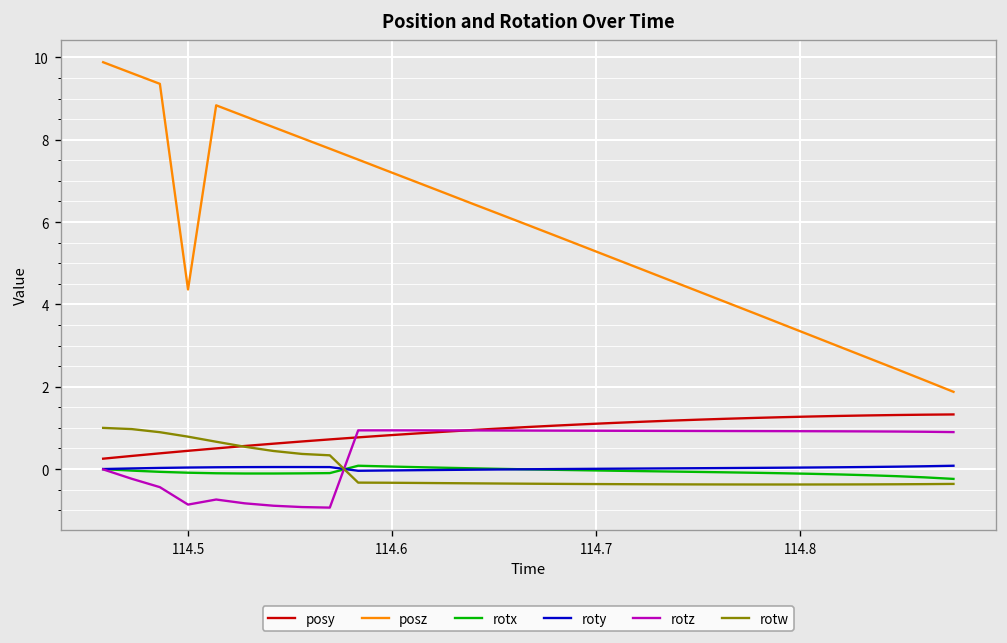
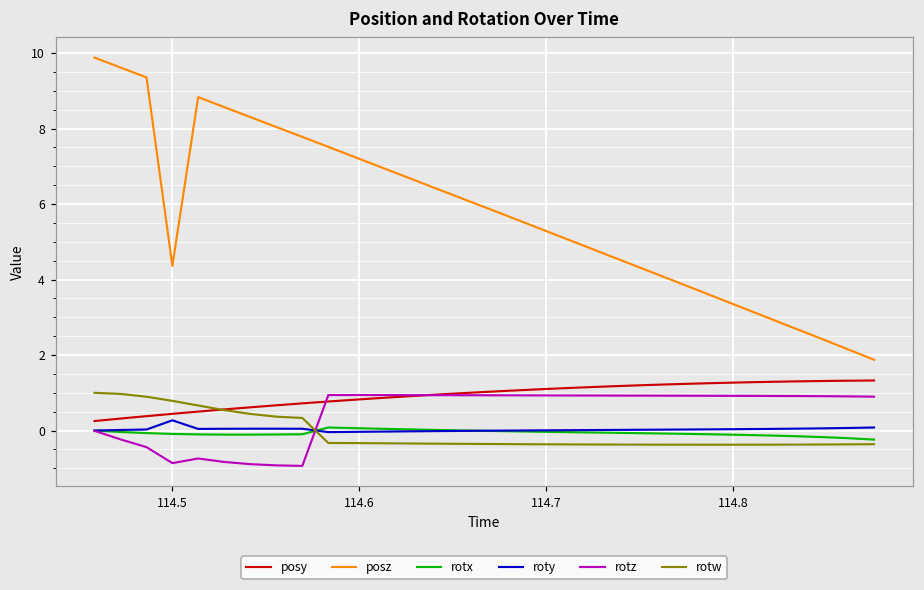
  {
    "posy": {
      "114.5": 0.4
    },
    "posz": {
      "114.5": 4.4
    },
    "rotx": {
      "114.5": -0.1
    },
    "roty": {
-     "114.5": 0.0
+     "114.5": 0.3
    },
    "rotz": {
      "114.5": -0.9
    },
    "rotw": {
      "114.5": 0.8
    }
  }
